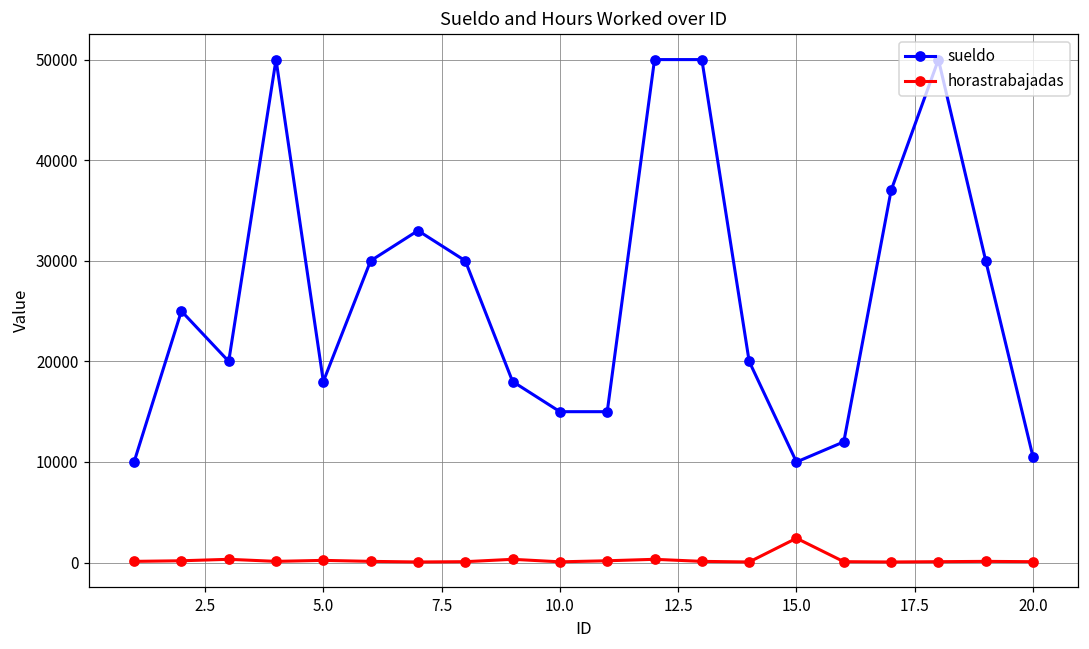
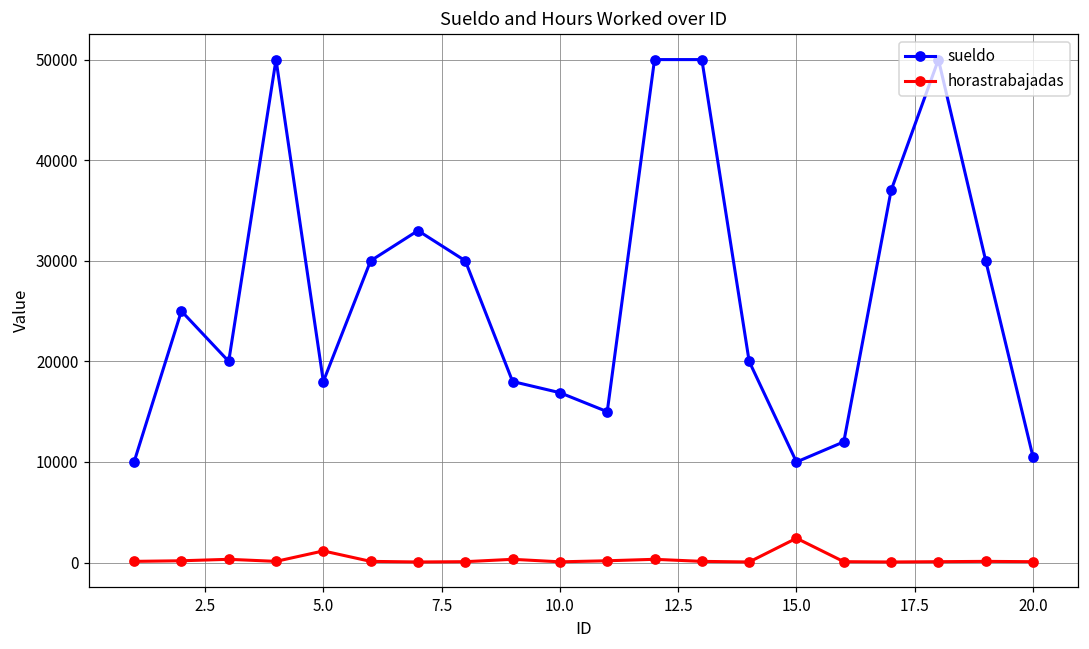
  {
    "sueldo": {
      "5.0": 18000,
-     "10.0": 15000,
+     "10.0": 17000,
      "15.0": 10000,
      "20.0": 10000
    },
    "horastrabajadas": {
-     "5.0": 0,
+     "5.0": 1000,
      "10.0": 0,
      "15.0": 2000,
      "20.0": 0
    }
  }
